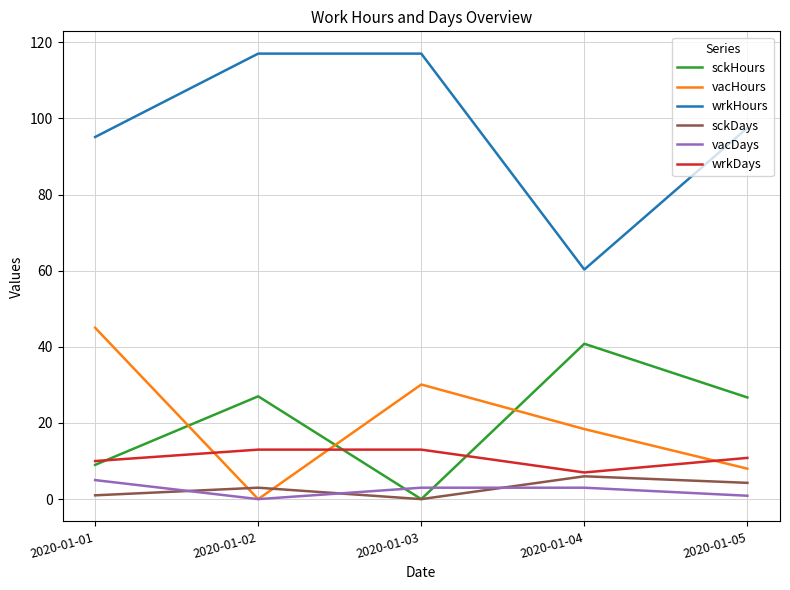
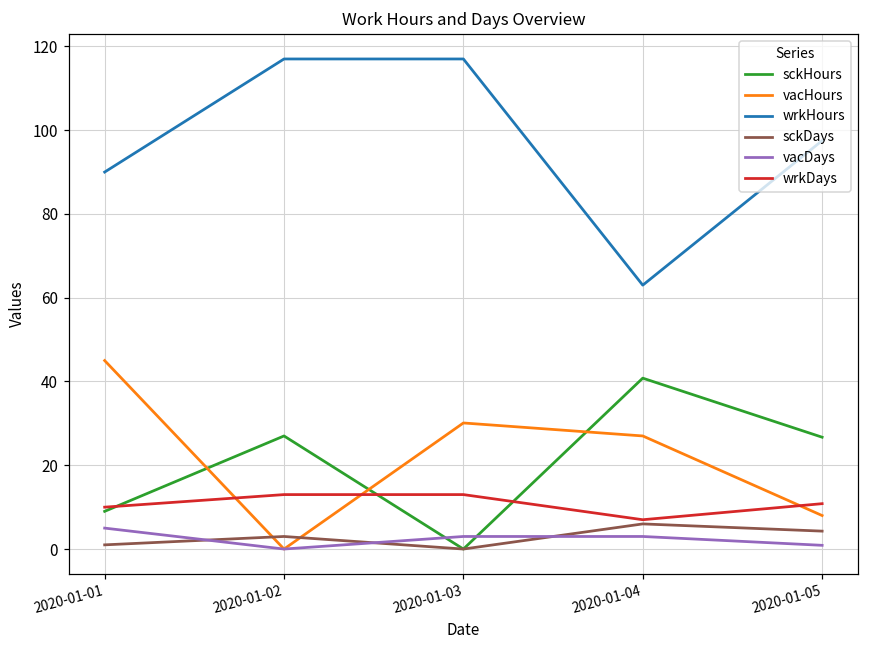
  {
    "sckHours": {
      "2020-01-01": 9,
      "2020-01-02": 27,
      "2020-01-04": 41,
      "2020-01-05": 27
    },
    "vacHours": {
      "2020-01-01": 45,
      "2020-01-03": 30,
-     "2020-01-04": 18,
+     "2020-01-04": 27,
      "2020-01-05": 8
    },
    "wrkHours": {
-     "2020-01-01": 95,
+     "2020-01-01": 90,
      "2020-01-02": 117,
      "2020-01-03": 117,
-     "2020-01-04": 60
+     "2020-01-04": 63
    },
    "sckDays": {
      "2020-01-01": 1,
      "2020-01-02": 3,
      "2020-01-04": 6,
      "2020-01-05": 4
    },
    "vacDays": {
      "2020-01-01": 5,
      "2020-01-03": 3,
      "2020-01-04": 3,
      "2020-01-05": 1
    },
    "wrkDays": {
      "2020-01-01": 10,
      "2020-01-02": 13,
      "2020-01-03": 13,
      "2020-01-04": 7,
      "2020-01-05": 11
    }
  }
